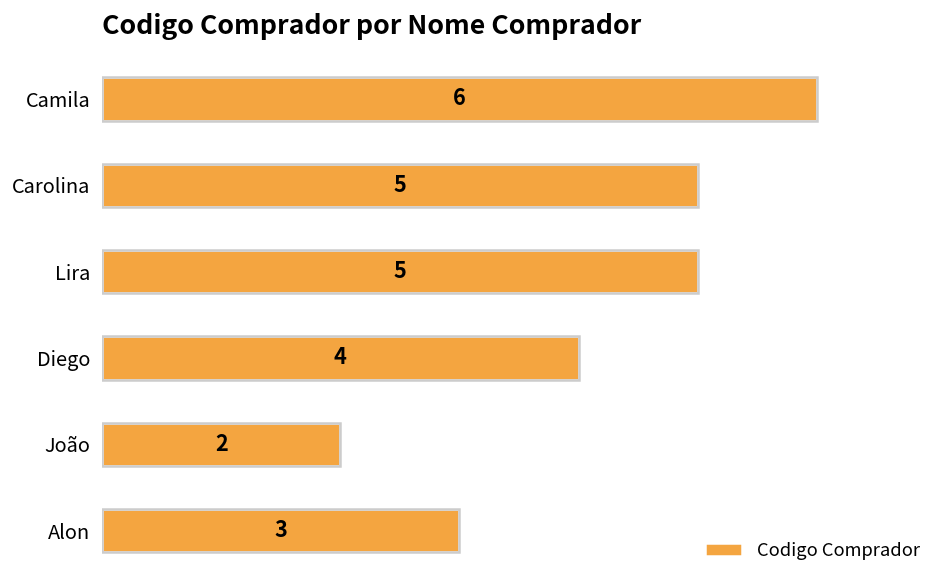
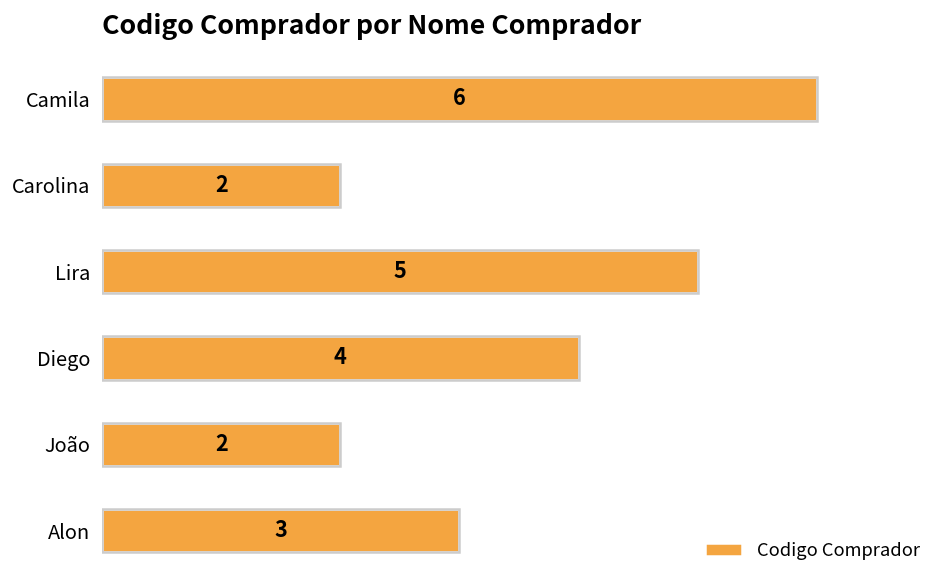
  {
    "Camila": 6,
-   "Carolina": 5,
+   "Carolina": 2,
    "Lira": 5,
    "Diego": 4,
    "João": 2,
    "Alon": 3
  }
